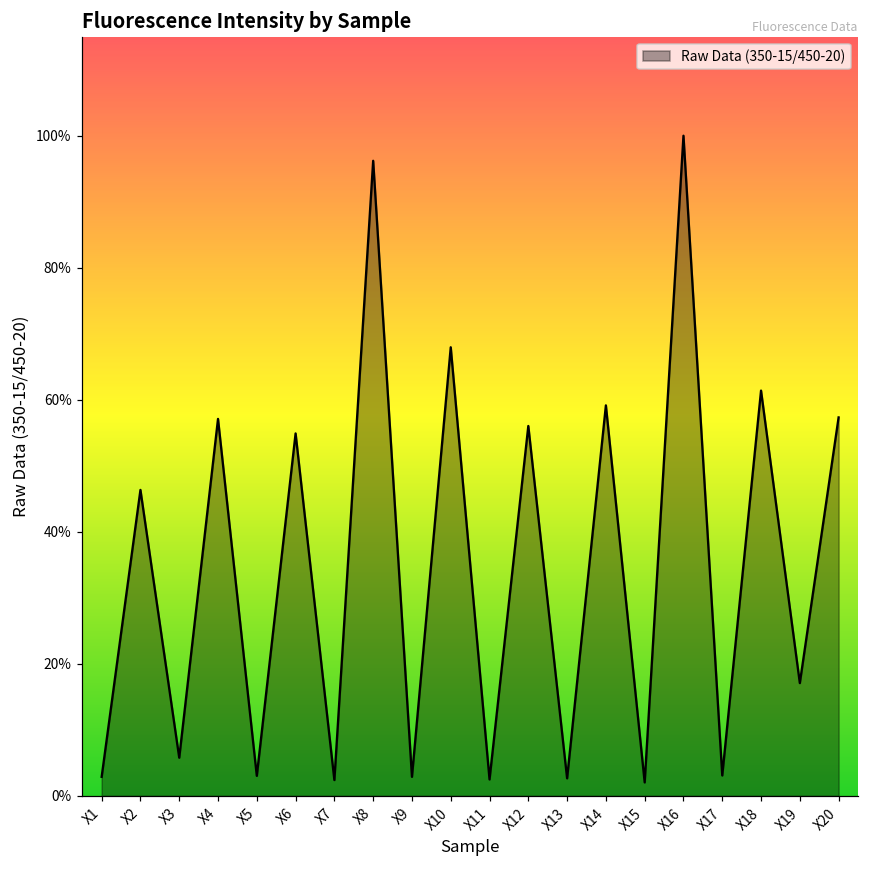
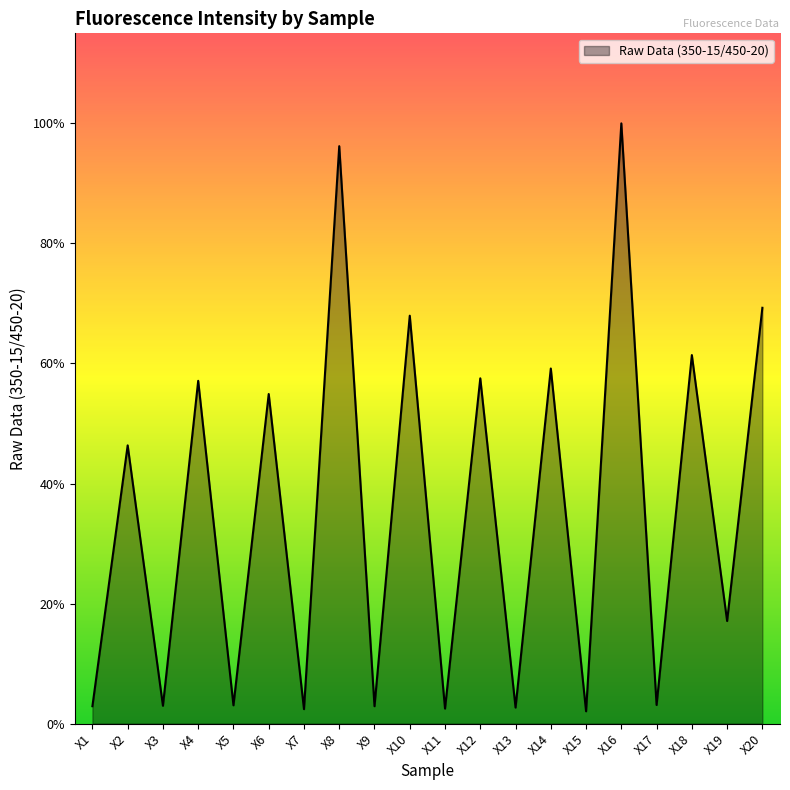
  {
    "X1": "3%",
    "X2": "46%",
-   "X3": "6%",
+   "X3": "3%",
    "X4": "57%",
    "X5": "3%",
    "X6": "55%",
    "X7": "2%",
    "X8": "96%",
    "X9": "3%",
    "X10": "68%",
    "X11": "3%",
-   "X12": "56%",
+   "X12": "58%",
    "X13": "3%",
    "X14": "59%",
    "X15": "2%",
    "X16": "100%",
    "X17": "3%",
    "X18": "61%",
    "X19": "17%",
-   "X20": "57%"
+   "X20": "69%"
  }
